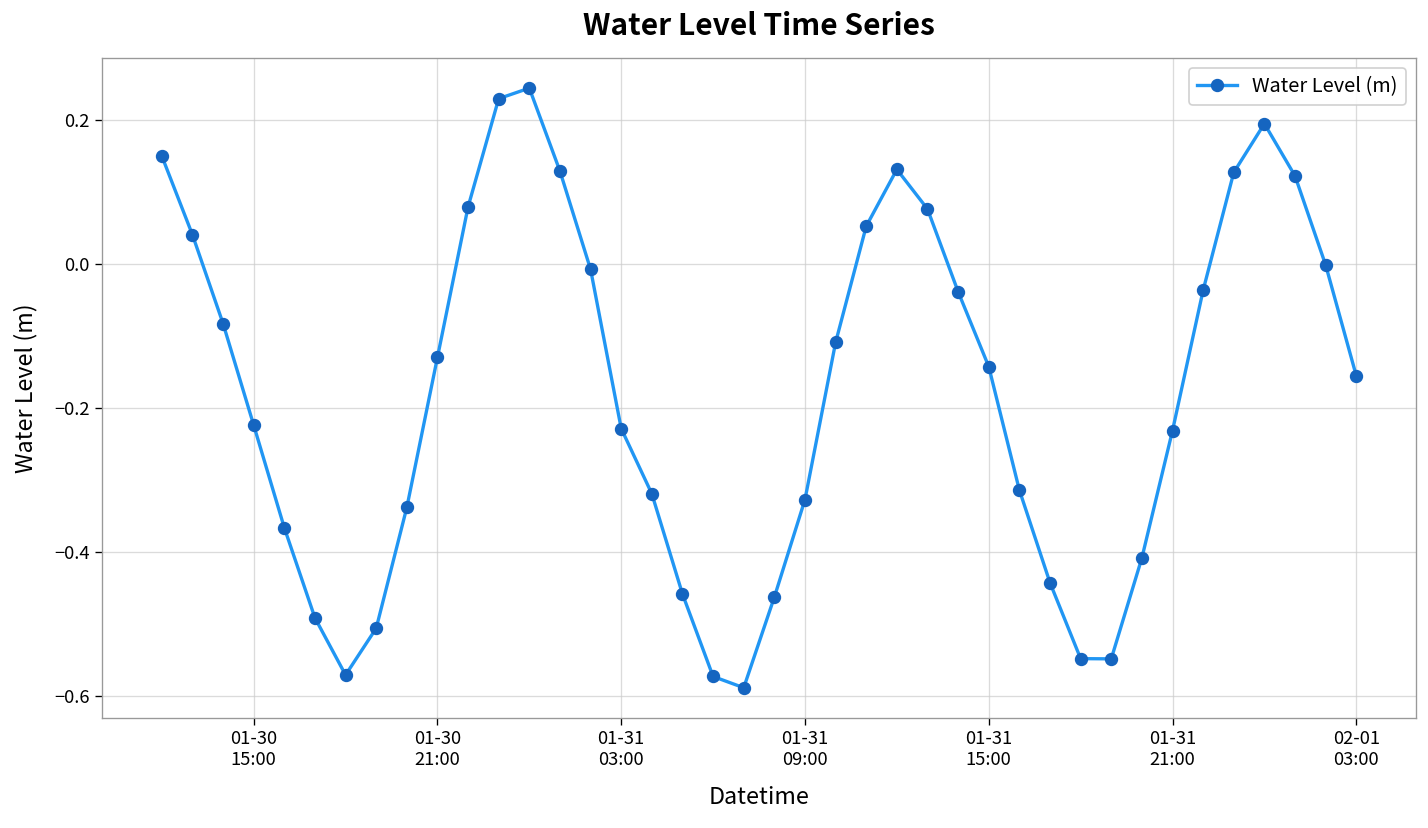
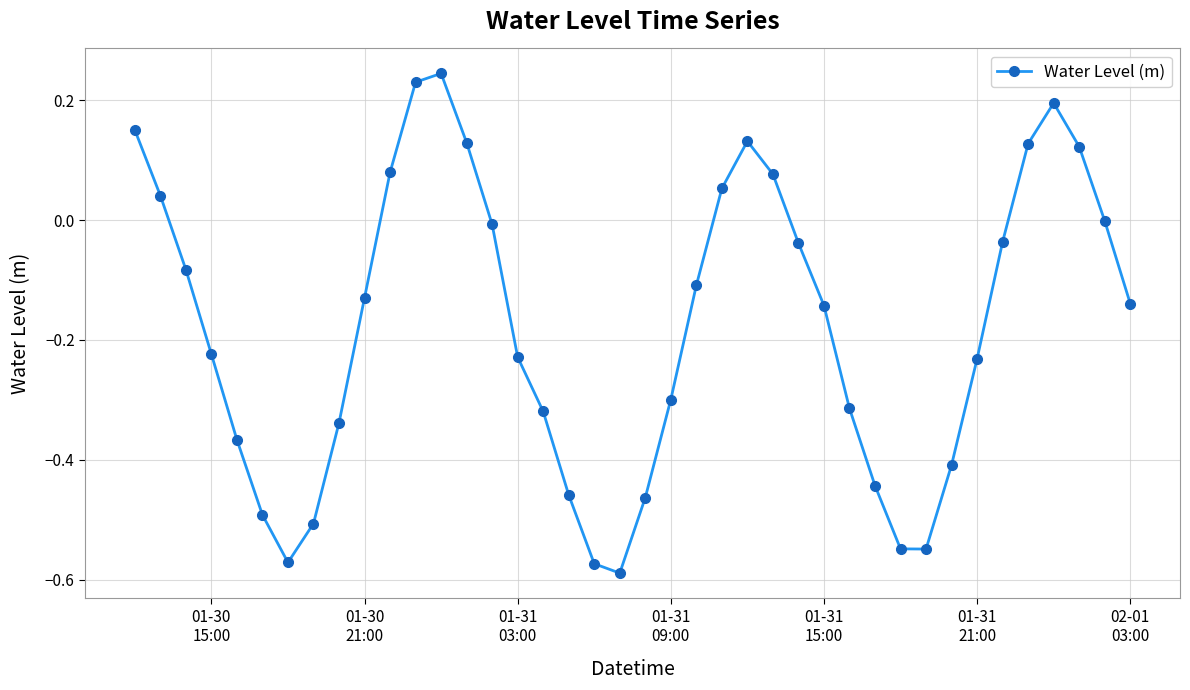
  {
    "01-30 15:00": -0.22,
    "01-30 21:00": -0.13,
    "01-31 03:00": -0.23,
-   "01-31 09:00": -0.33,
+   "01-31 09:00": -0.30,
    "01-31 15:00": -0.14,
    "01-31 21:00": -0.23,
-   "02-01 03:00": -0.16
+   "02-01 03:00": -0.14
  }
